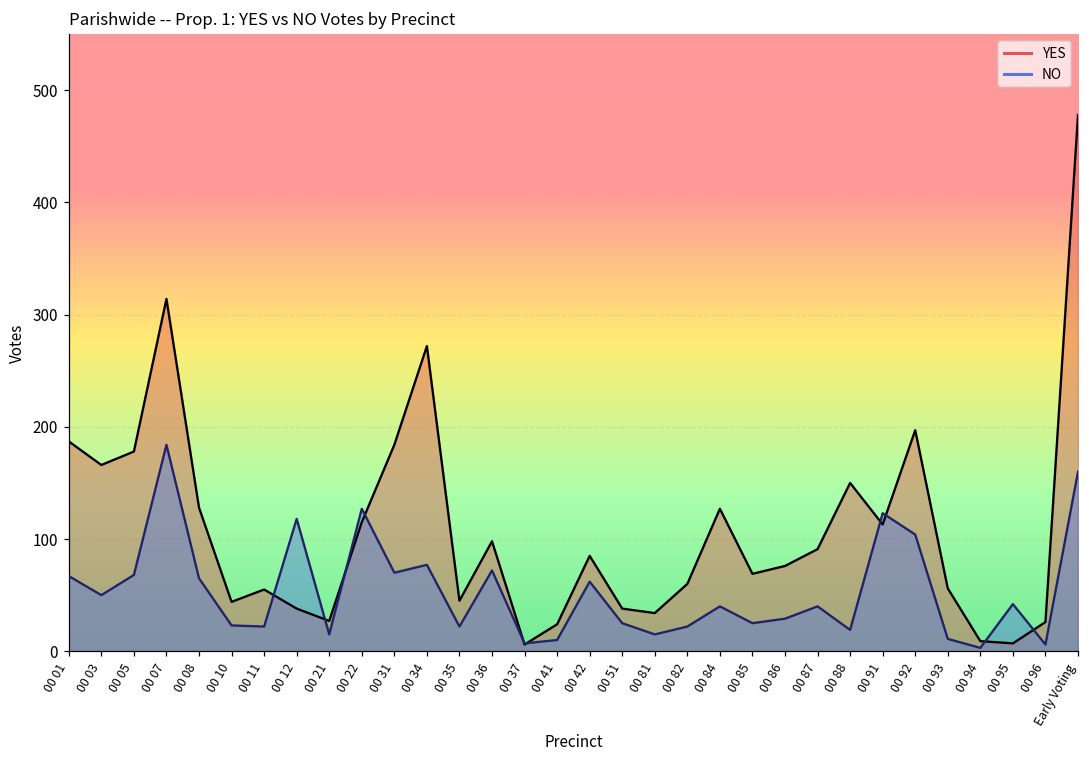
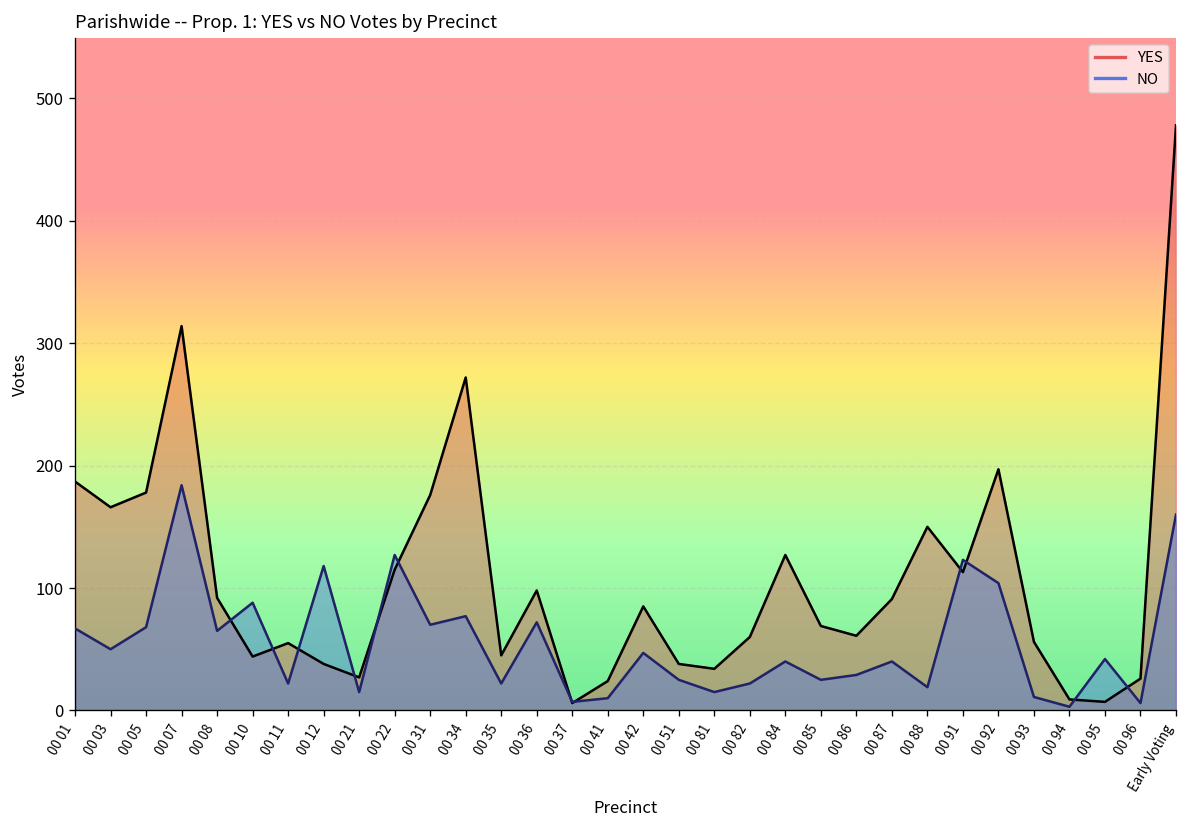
  {
    "YES": {
      "00 01": 187,
      "00 03": 166,
      "00 05": 178,
      "00 07": 314,
-     "00 08": 128,
+     "00 08": 92,
      "00 10": 44,
      "00 11": 55,
      "00 12": 38,
      "00 21": 27,
      "00 22": 115,
-     "00 31": 184,
+     "00 31": 176,
      "00 34": 272,
      "00 35": 45,
      "00 36": 98,
      "00 41": 24,
      "00 42": 85,
      "00 51": 38,
      "00 81": 34,
      "00 82": 60,
      "00 84": 127,
      "00 85": 69,
-     "00 86": 76,
+     "00 86": 61,
      "00 87": 91,
      "00 88": 150,
      "00 91": 113,
      "00 92": 197,
      "00 93": 56,
      "00 94": 9,
      "00 95": 7,
      "00 96": 26,
      "Early Voting": 478
    },
    "NO": {
      "00 01": 67,
      "00 03": 50,
      "00 05": 68,
      "00 07": 184,
      "00 08": 65,
-     "00 10": 23,
+     "00 10": 88,
      "00 11": 22,
      "00 12": 118,
      "00 21": 15,
      "00 22": 127,
      "00 31": 70,
      "00 34": 77,
      "00 35": 22,
      "00 36": 72,
      "00 41": 10,
-     "00 42": 62,
+     "00 42": 47,
      "00 51": 25,
      "00 81": 15,
      "00 82": 22,
      "00 84": 40,
      "00 85": 25,
      "00 86": 29,
      "00 87": 40,
      "00 88": 19,
      "00 91": 123,
      "00 92": 104,
      "00 93": 11,
      "00 94": 3,
      "00 95": 42,
      "00 96": 6,
      "Early Voting": 160
    }
  }
